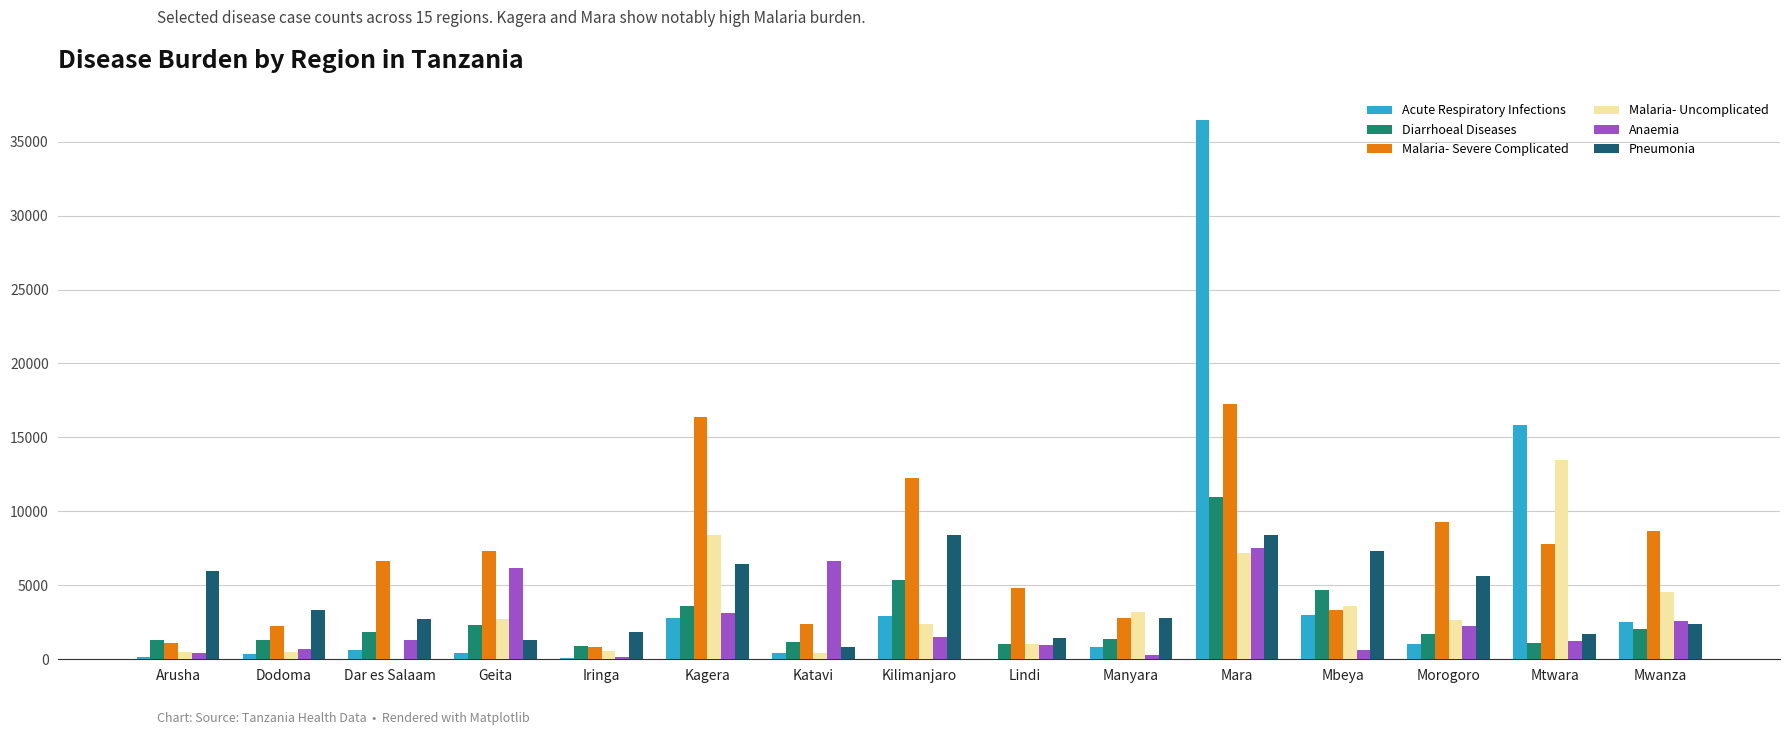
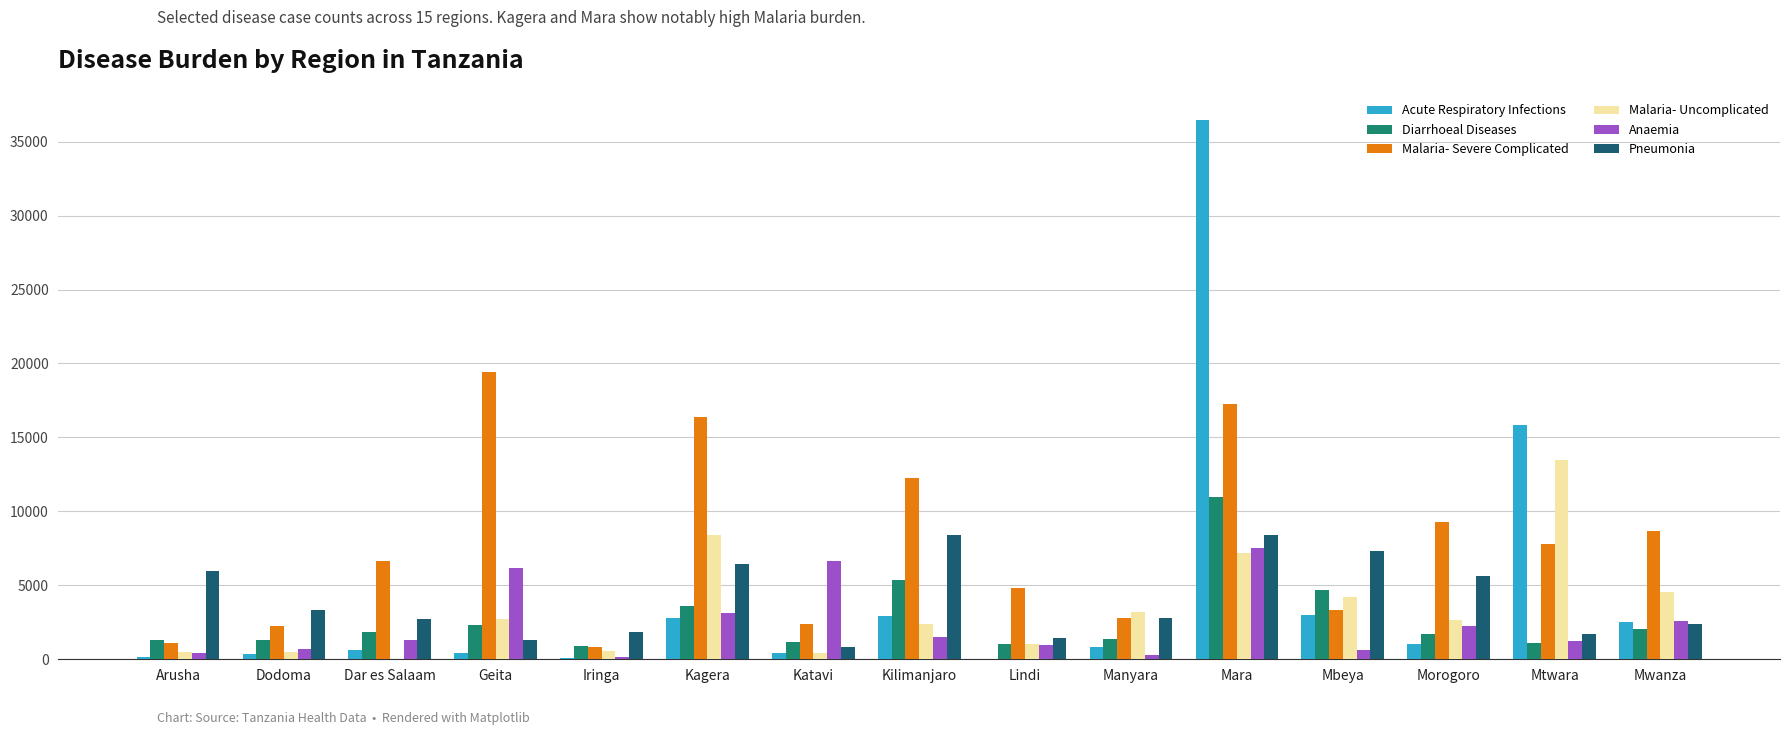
  {
    "Acute Respiratory Infections": {
      "Arusha": 200,
      "Dodoma": 400,
      "Dar es Salaam": 600,
      "Geita": 400,
      "Kagera": 2800,
      "Katavi": 400,
      "Kilimanjaro": 2900,
      "Manyara": 900,
      "Mara": 36500,
      "Mbeya": 3000,
      "Morogoro": 1100,
      "Mtwara": 15800,
      "Mwanza": 2500
    },
    "Malaria- Severe Complicated": {
      "Arusha": 1100,
      "Dodoma": 2300,
      "Dar es Salaam": 6700,
-     "Geita": 7300,
+     "Geita": 19400,
      "Iringa": 800,
      "Kagera": 16400,
      "Katavi": 2400,
      "Kilimanjaro": 12300,
      "Lindi": 4800,
      "Manyara": 2800,
      "Mara": 17300,
      "Mbeya": 3300,
      "Morogoro": 9300,
      "Mtwara": 7800,
      "Mwanza": 8700
    },
    "Malaria- Uncomplicated": {
      "Arusha": 500,
      "Dodoma": 500,
      "Dar es Salaam": 0,
      "Geita": 2700,
      "Iringa": 600,
      "Kagera": 8400,
      "Katavi": 400,
      "Kilimanjaro": 2400,
      "Lindi": 1000,
      "Manyara": 3200,
      "Mara": 7200,
-     "Mbeya": 3600,
+     "Mbeya": 4200,
      "Morogoro": 2700,
      "Mtwara": 13500,
      "Mwanza": 4600
    },
    "Anaemia": {
      "Arusha": 400,
      "Dodoma": 700,
      "Dar es Salaam": 1300,
      "Geita": 6200,
      "Kagera": 3100,
      "Katavi": 6700,
      "Kilimanjaro": 1500,
      "Lindi": 1000,
      "Manyara": 300,
      "Mara": 7500,
      "Mbeya": 600,
      "Morogoro": 2200,
      "Mtwara": 1200,
      "Mwanza": 2600
    }
  }
